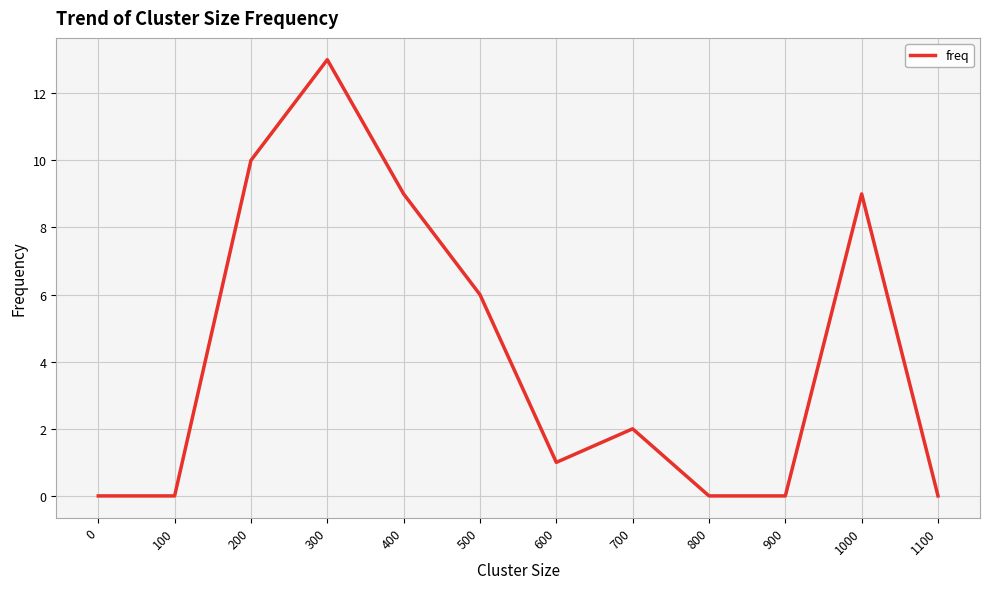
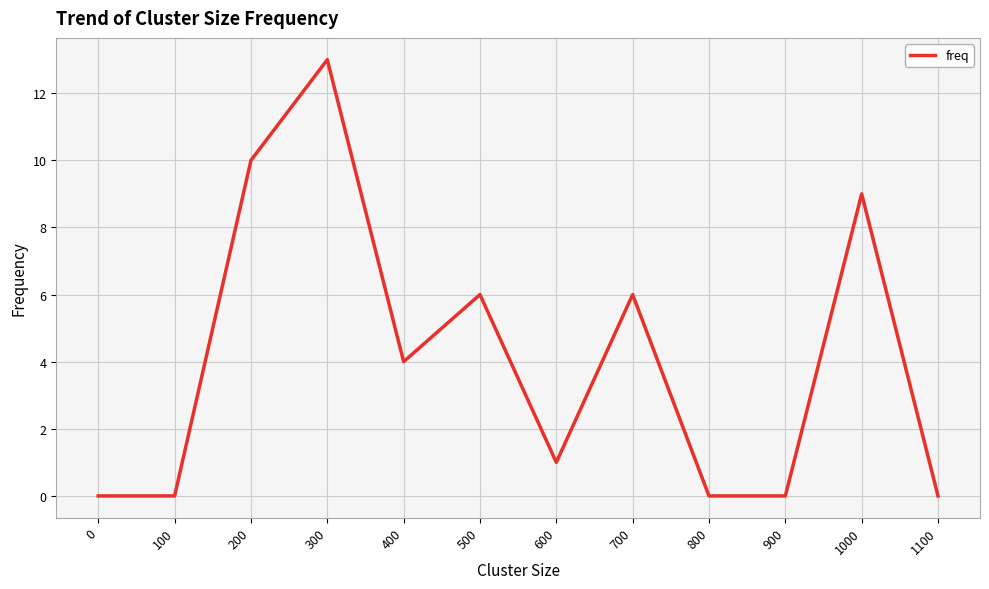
  {
    "0": 0,
    "100": 0,
    "200": 10,
    "300": 13,
-   "400": 9,
+   "400": 4,
    "500": 6,
    "600": 1,
-   "700": 2,
+   "700": 6,
    "800": 0,
    "900": 0,
    "1000": 9,
    "1100": 0
  }
